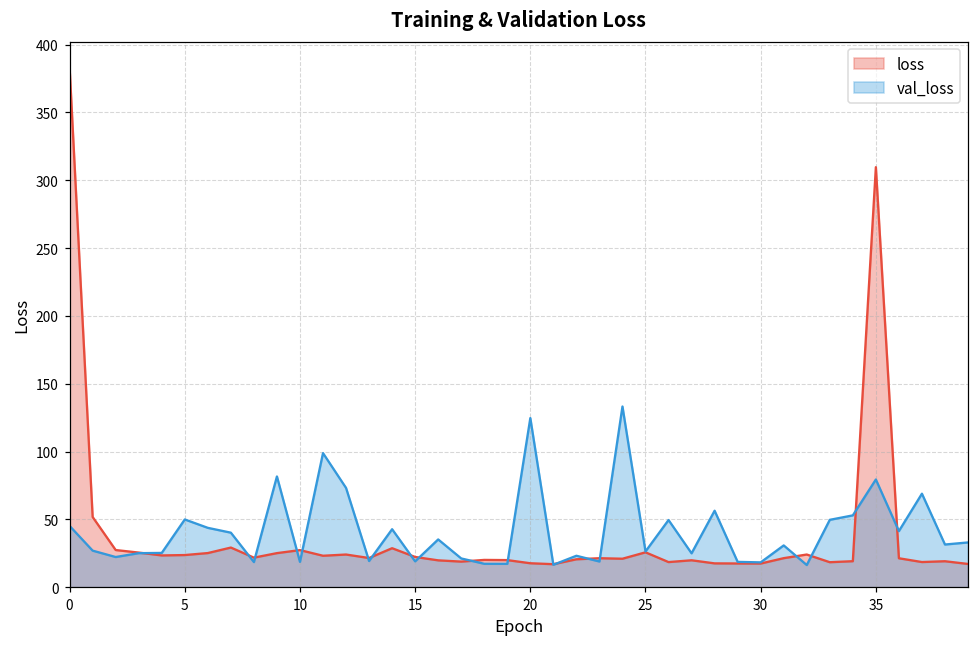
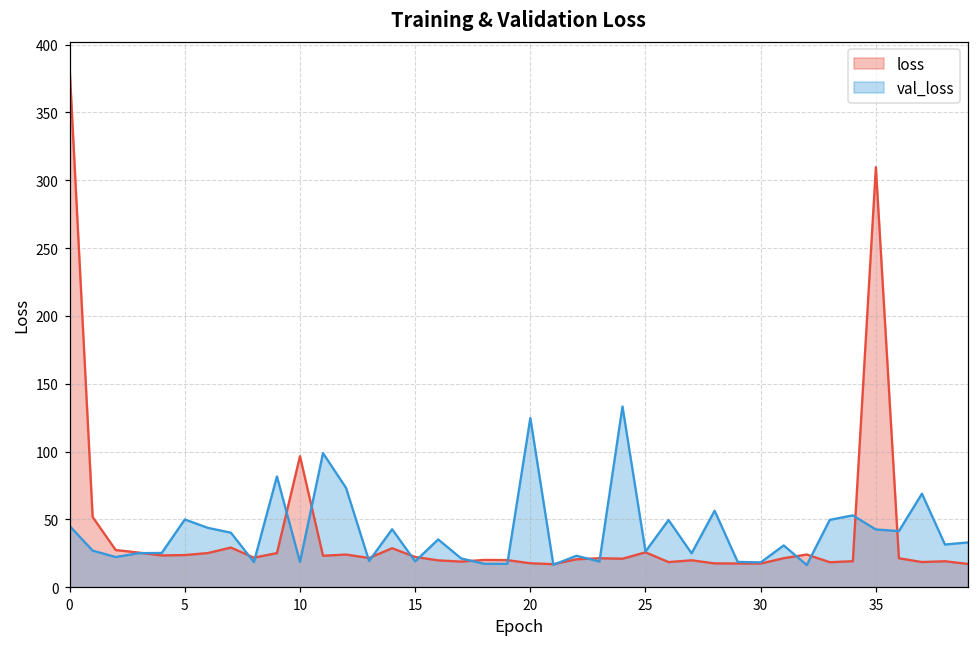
  {
    "loss": {
      "0": 383,
      "5": 24,
-     "10": 27,
+     "10": 97,
      "15": 22,
      "20": 18,
      "35": 310
    },
    "val_loss": {
      "0": 45,
      "5": 50,
      "10": 19,
      "15": 19,
      "20": 125,
-     "35": 79
+     "35": 43
    }
  }
